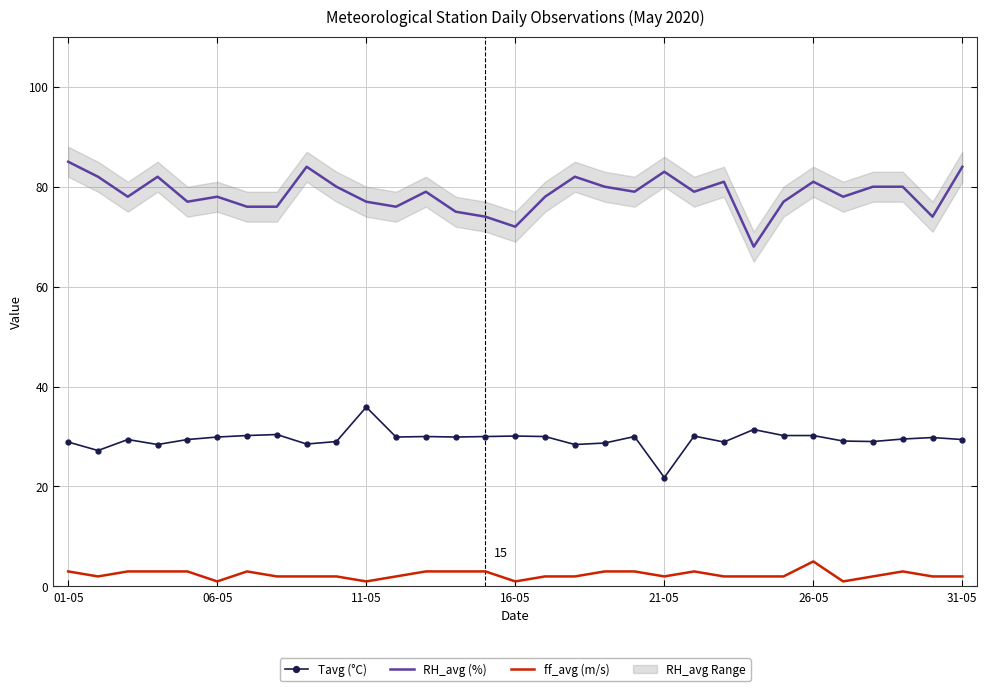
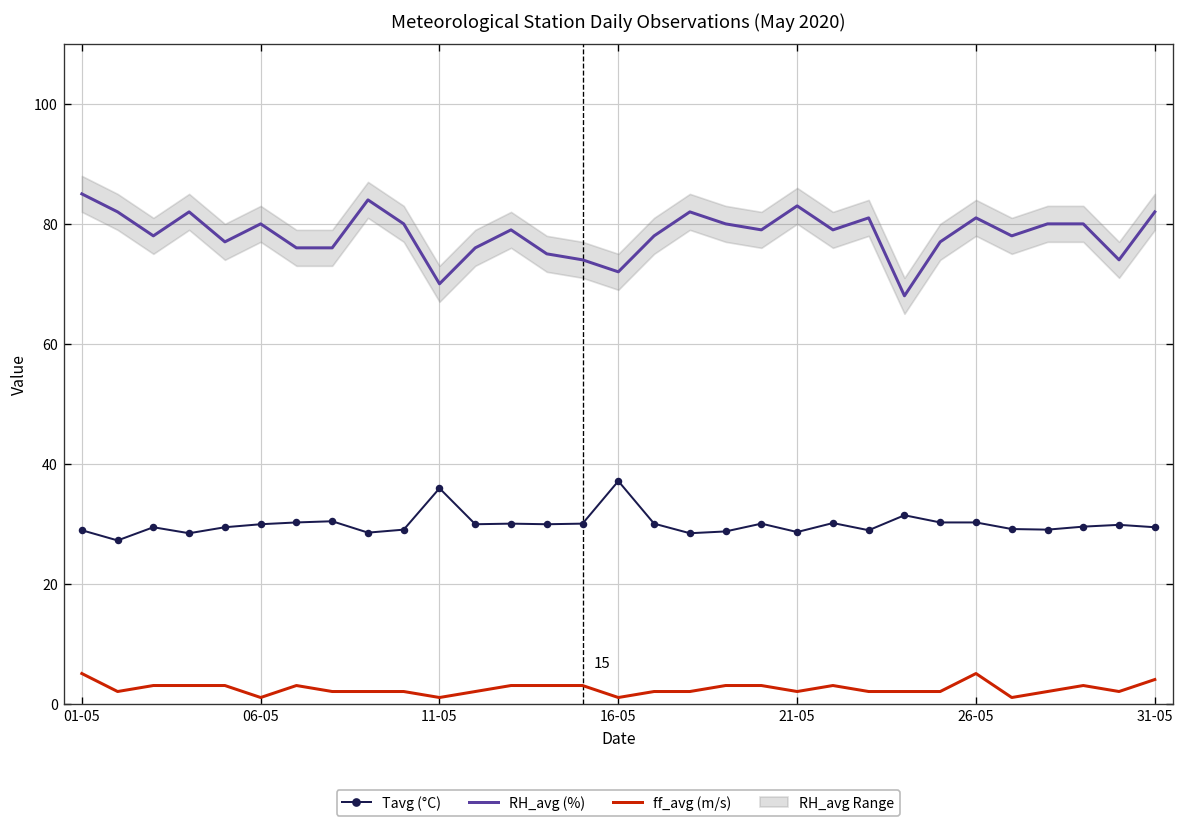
  {
    "Tavg (°C)": {
      "01-05": 29,
      "06-05": 30,
      "11-05": 36,
-     "16-05": 30,
-     "21-05": 22,
+     "16-05": 37,
+     "21-05": 29,
      "26-05": 30,
      "31-05": 29
    },
    "RH_avg (%)": {
      "01-05": 85,
-     "06-05": 78,
-     "11-05": 77,
+     "06-05": 80,
+     "11-05": 70,
      "16-05": 72,
      "21-05": 83,
      "26-05": 81,
-     "31-05": 84
+     "31-05": 82
    },
    "ff_avg (m/s)": {
-     "01-05": 3,
+     "01-05": 5,
      "06-05": 1,
      "11-05": 1,
      "16-05": 1,
      "21-05": 2,
      "26-05": 5,
-     "31-05": 2
+     "31-05": 4
    }
  }
